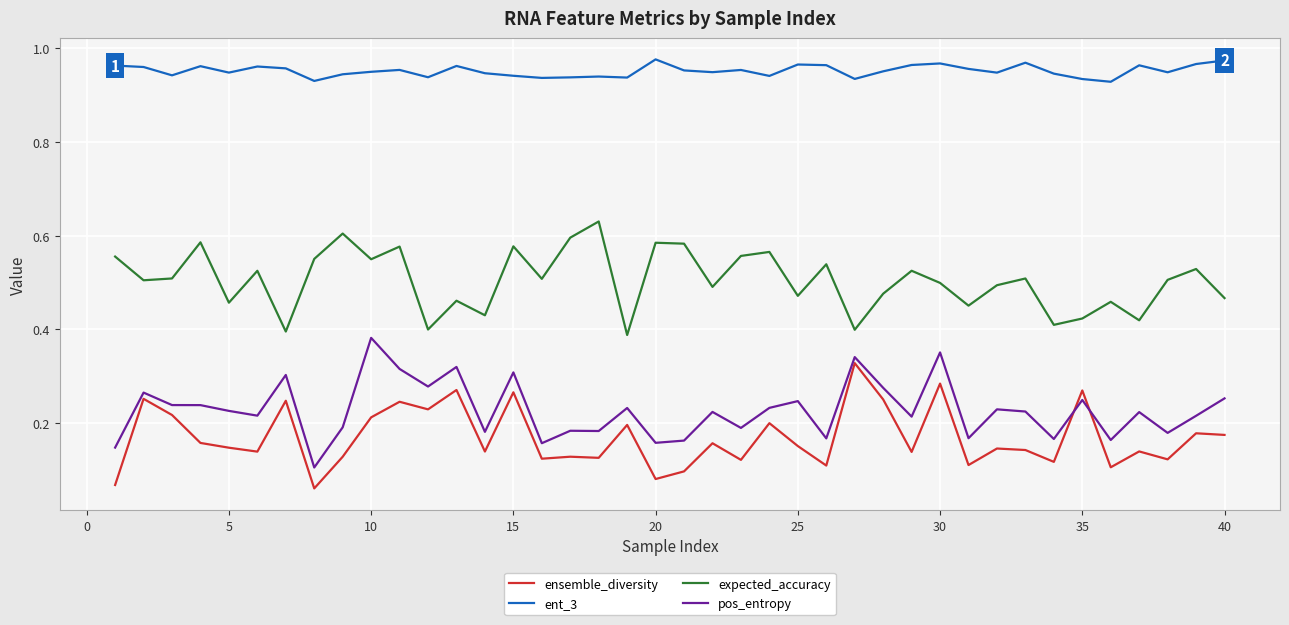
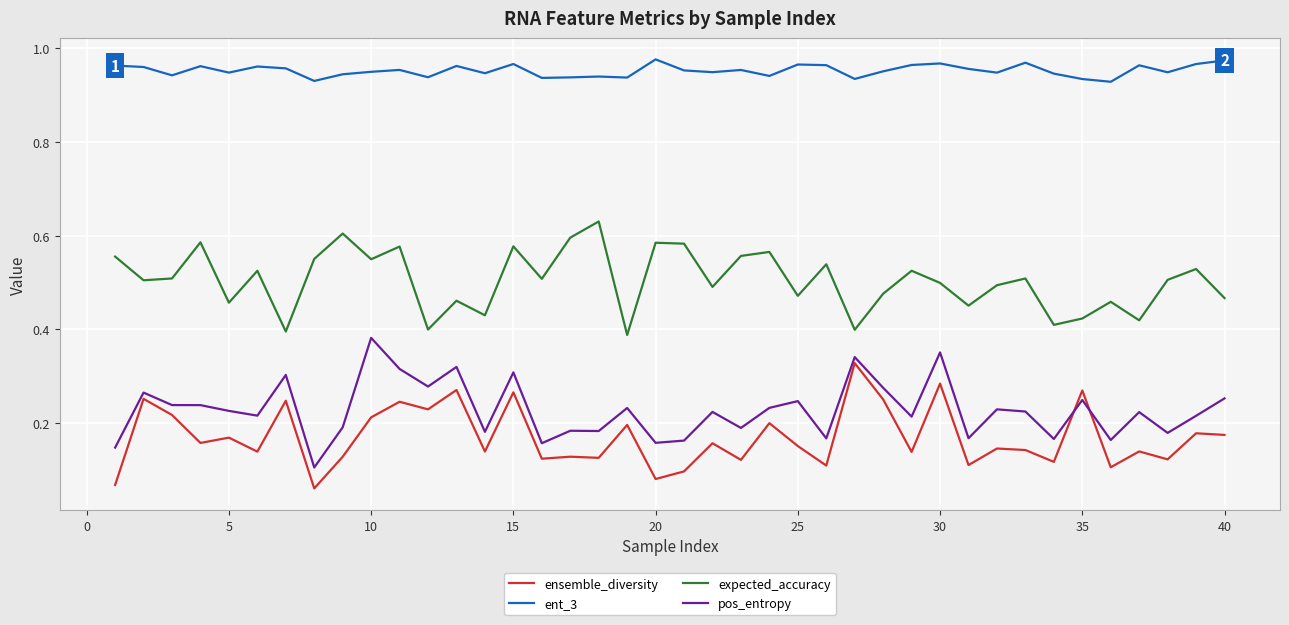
  {
    "ensemble_diversity": {
-     "5": 0.15,
+     "5": 0.17,
      "10": 0.21,
      "15": 0.27,
      "20": 0.08,
      "25": 0.15,
      "30": 0.28,
      "35": 0.27,
      "40": 0.17
    },
    "ent_3": {
      "5": 0.95,
      "10": 0.95,
-     "15": 0.94,
+     "15": 0.97,
      "20": 0.98,
      "25": 0.97,
      "30": 0.97,
      "35": 0.93
    },
    "expected_accuracy": {
      "5": 0.46,
      "10": 0.55,
      "15": 0.58,
      "20": 0.58,
      "25": 0.47,
      "30": 0.50,
      "35": 0.42,
      "40": 0.47
    },
    "pos_entropy": {
      "5": 0.23,
      "10": 0.38,
      "15": 0.31,
      "20": 0.16,
      "25": 0.25,
      "30": 0.35,
      "35": 0.25,
      "40": 0.25
    }
  }
